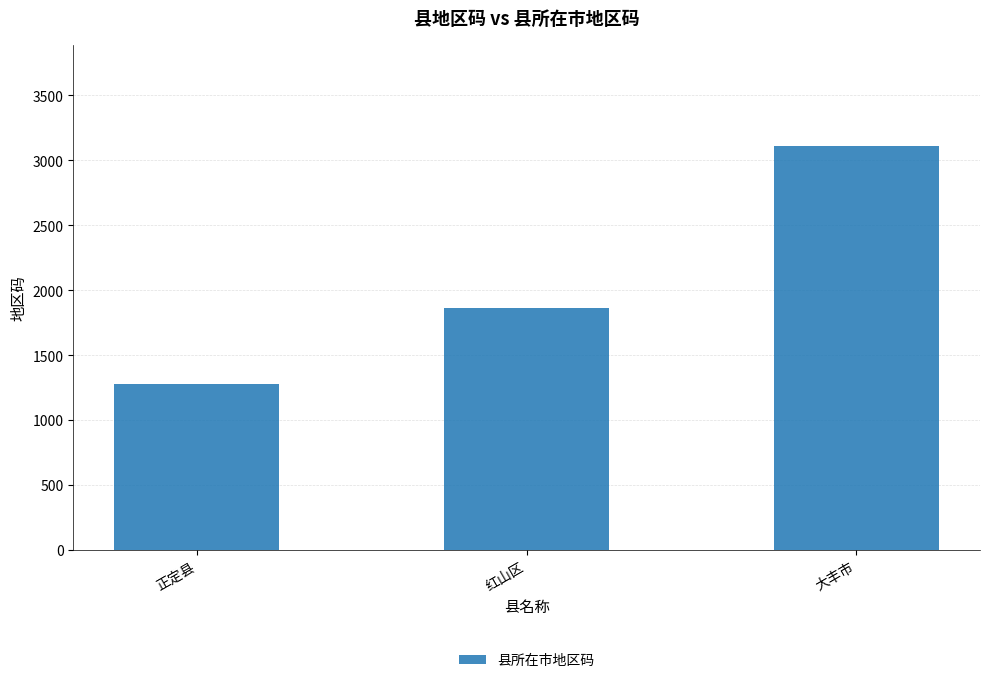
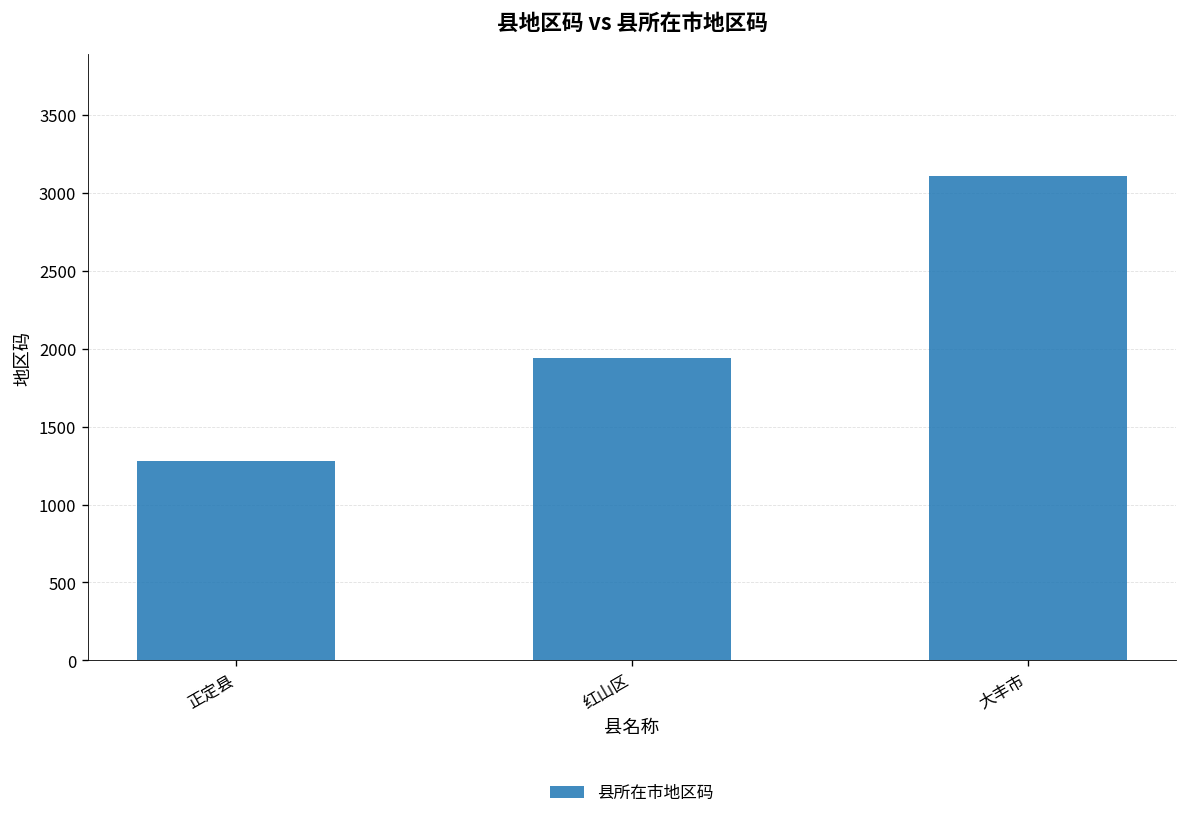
  {
    "正定县": 1280,
-   "红山区": 1860,
+   "红山区": 1940,
    "大丰市": 3110
  }
